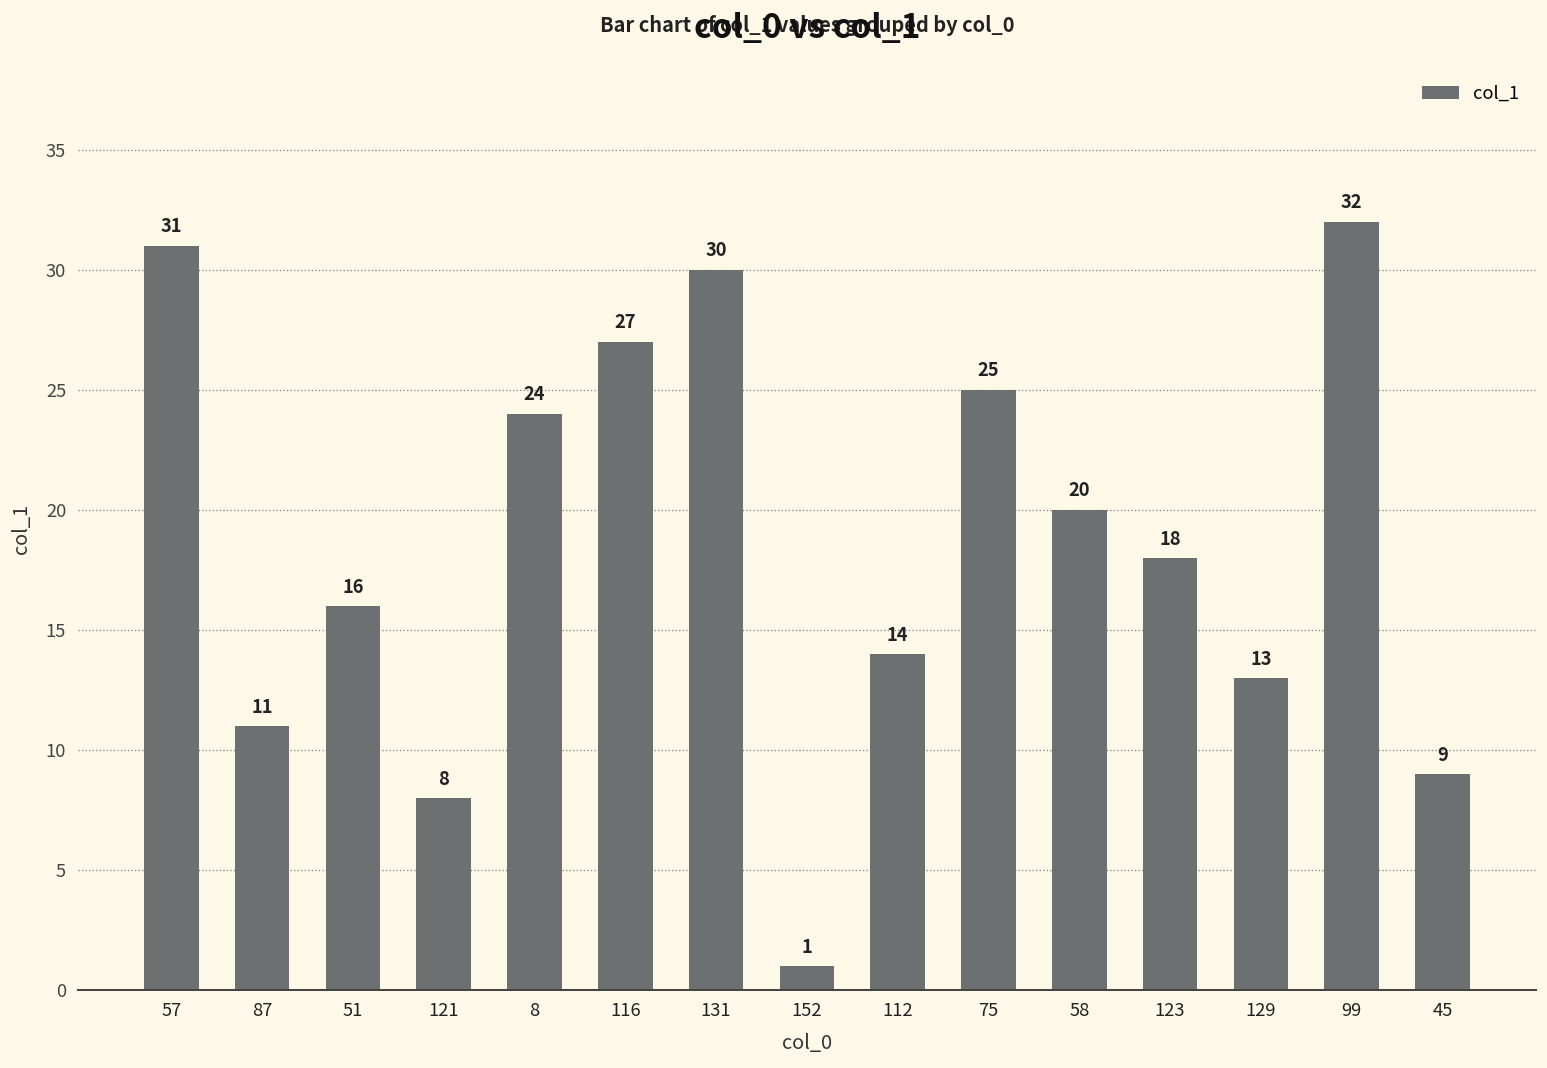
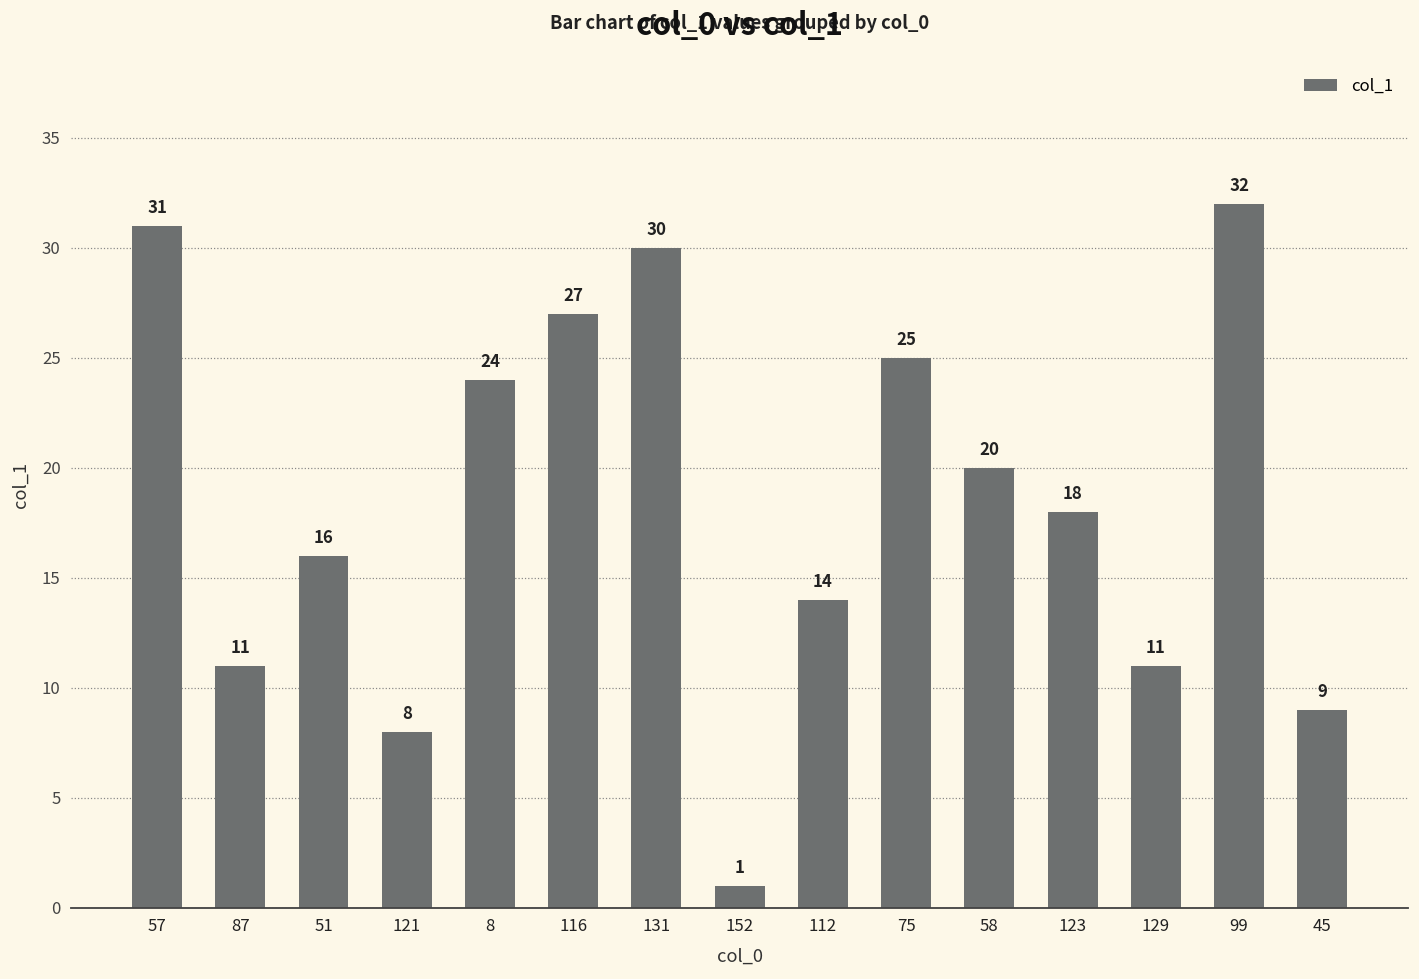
  {
    "57": 31,
    "87": 11,
    "51": 16,
    "121": 8,
    "8": 24,
    "116": 27,
    "131": 30,
    "152": 1,
    "112": 14,
    "75": 25,
    "58": 20,
    "123": 18,
-   "129": 13,
+   "129": 11,
    "99": 32,
    "45": 9
  }
